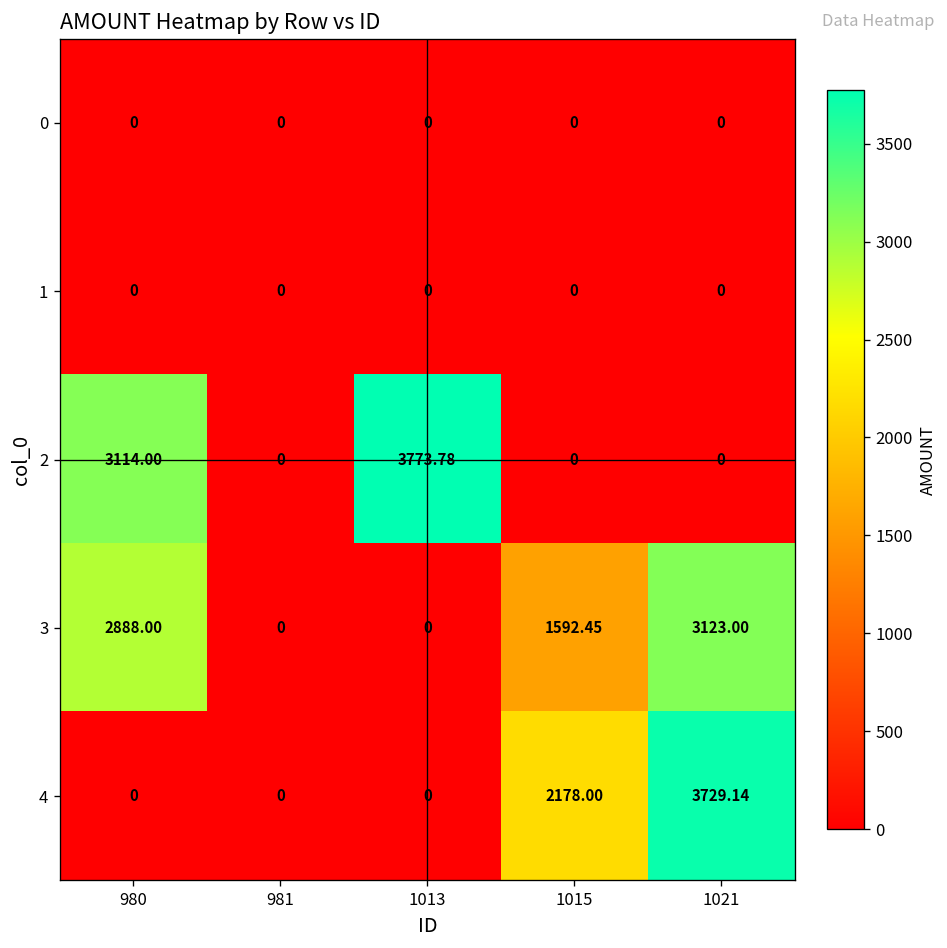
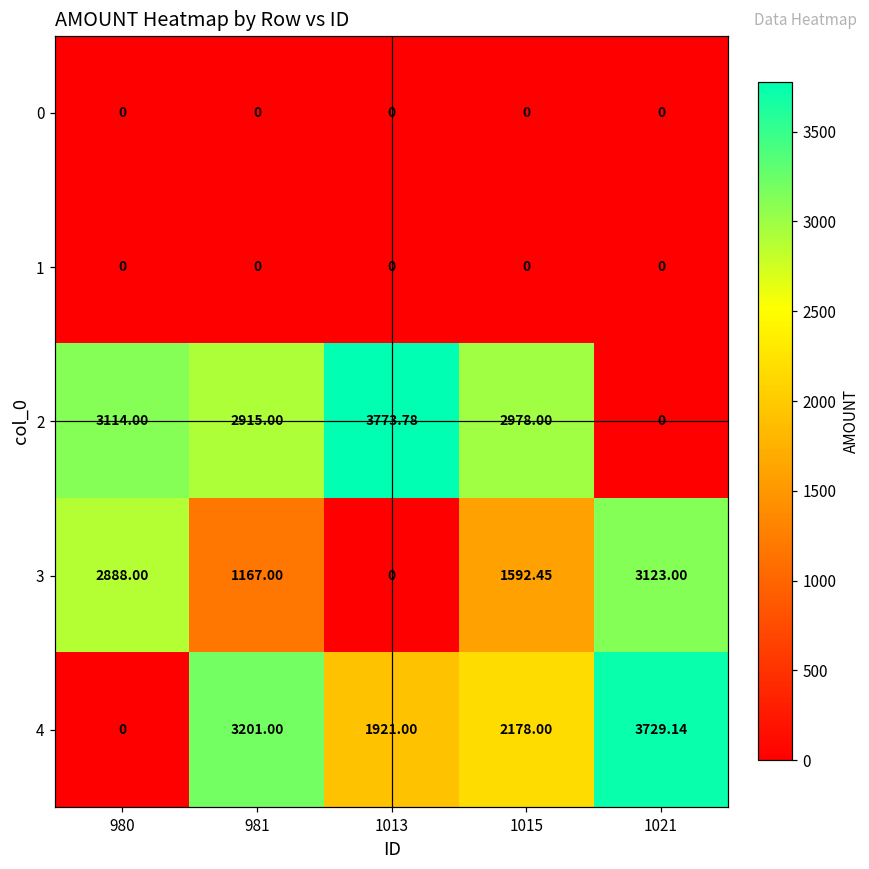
  {
    "0": {
      "980": 0,
      "981": 0,
      "1013": 0,
      "1015": 0,
      "1021": 0
    },
    "1": {
      "980": 0,
      "981": 0,
      "1013": 0,
      "1015": 0,
      "1021": 0
    },
    "2": {
      "980": 3114.00,
-     "981": 0,
+     "981": 2915.00,
      "1013": 3773.78,
-     "1015": 0,
+     "1015": 2978.00,
      "1021": 0
    },
    "3": {
      "980": 2888.00,
-     "981": 0,
+     "981": 1167.00,
      "1013": 0,
      "1015": 1592.45,
      "1021": 3123.00
    },
    "4": {
      "980": 0,
-     "981": 0,
-     "1013": 0,
+     "981": 3201.00,
+     "1013": 1921.00,
      "1015": 2178.00,
      "1021": 3729.14
    }
  }
